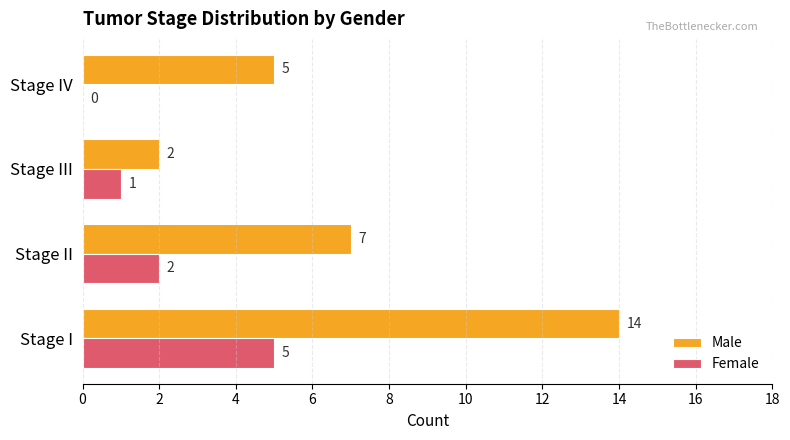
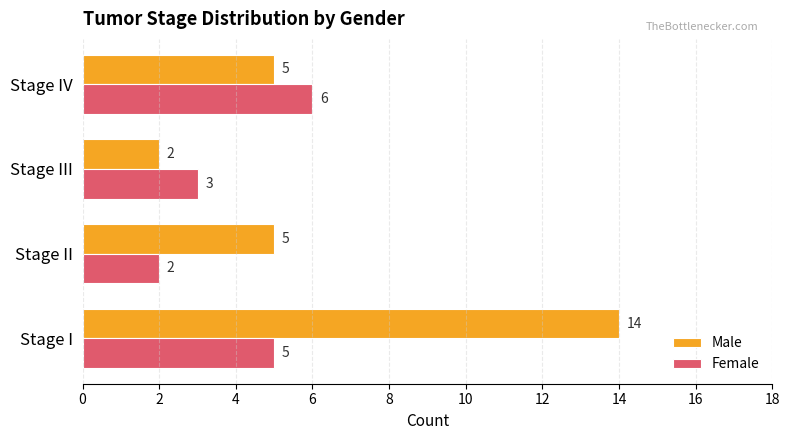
  {
    "Male": {
      "Stage IV": 5,
      "Stage III": 2,
-     "Stage II": 7,
+     "Stage II": 5,
      "Stage I": 14
    },
    "Female": {
-     "Stage IV": 0,
-     "Stage III": 1,
+     "Stage IV": 6,
+     "Stage III": 3,
      "Stage II": 2,
      "Stage I": 5
    }
  }
